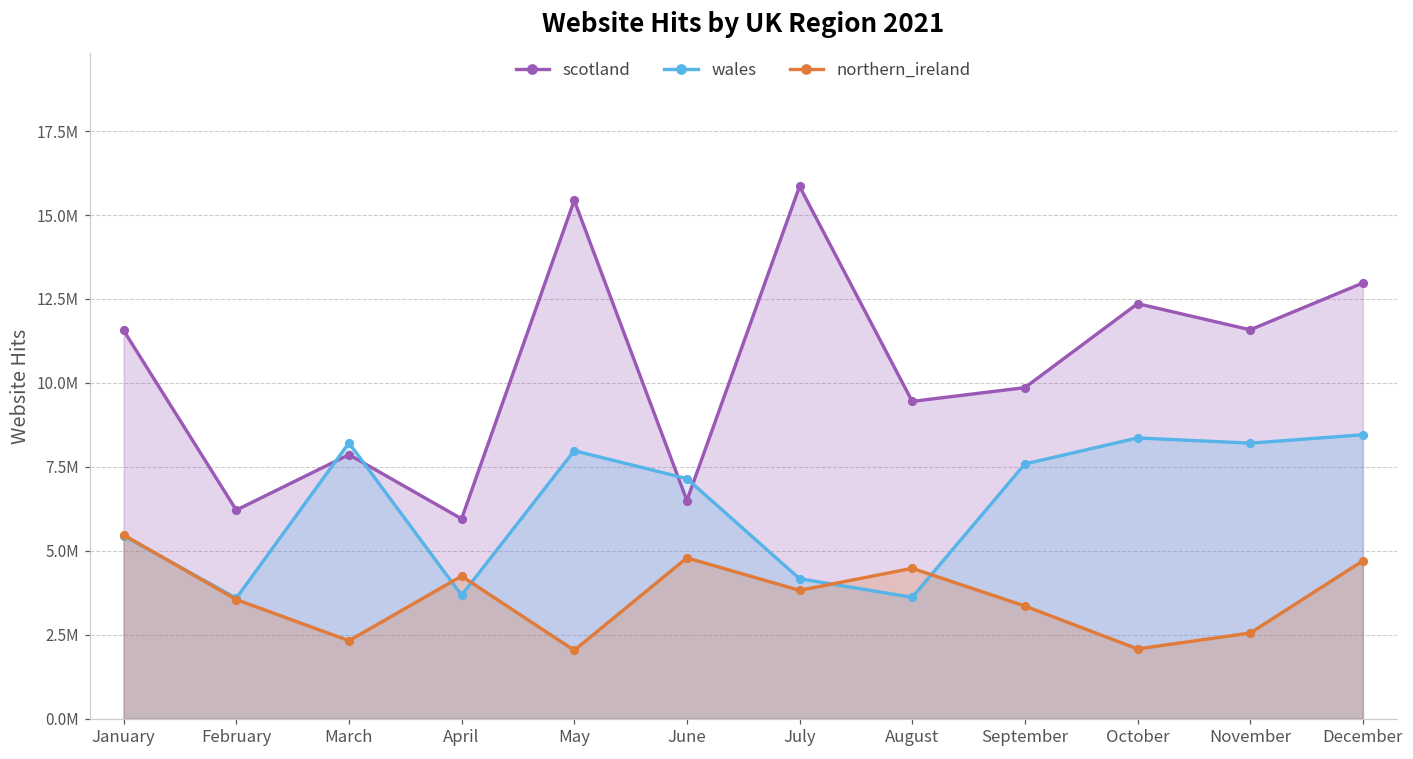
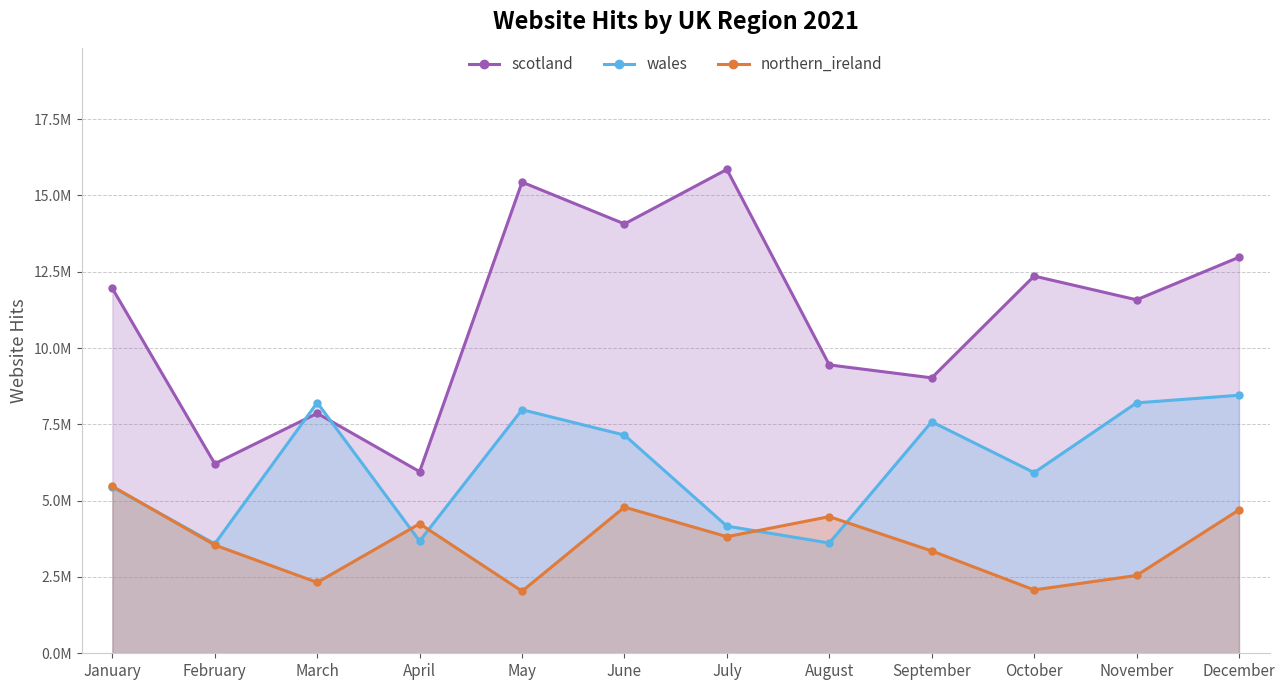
  {
    "scotland": {
-     "January": 11600000,
+     "January": 12000000,
      "February": 6200000,
      "March": 7900000,
      "April": 6000000,
      "May": 15400000,
-     "June": 6500000,
+     "June": 14100000,
      "July": 15900000,
      "August": 9400000,
-     "September": 9900000,
+     "September": 9000000,
      "October": 12400000,
      "November": 11600000,
      "December": 13000000
    },
    "wales": {
      "March": 8200000,
      "April": 3700000,
      "May": 8000000,
      "June": 7100000,
      "July": 4200000,
      "August": 3600000,
      "September": 7600000,
-     "October": 8400000,
+     "October": 5900000,
      "November": 8200000,
      "December": 8500000
    },
    "northern_ireland": {
      "March": 2300000,
      "April": 4200000,
      "May": 2000000,
      "June": 4800000,
      "July": 3800000,
      "August": 4500000,
      "September": 3400000,
      "October": 2100000,
      "November": 2500000,
      "December": 4700000
    }
  }
